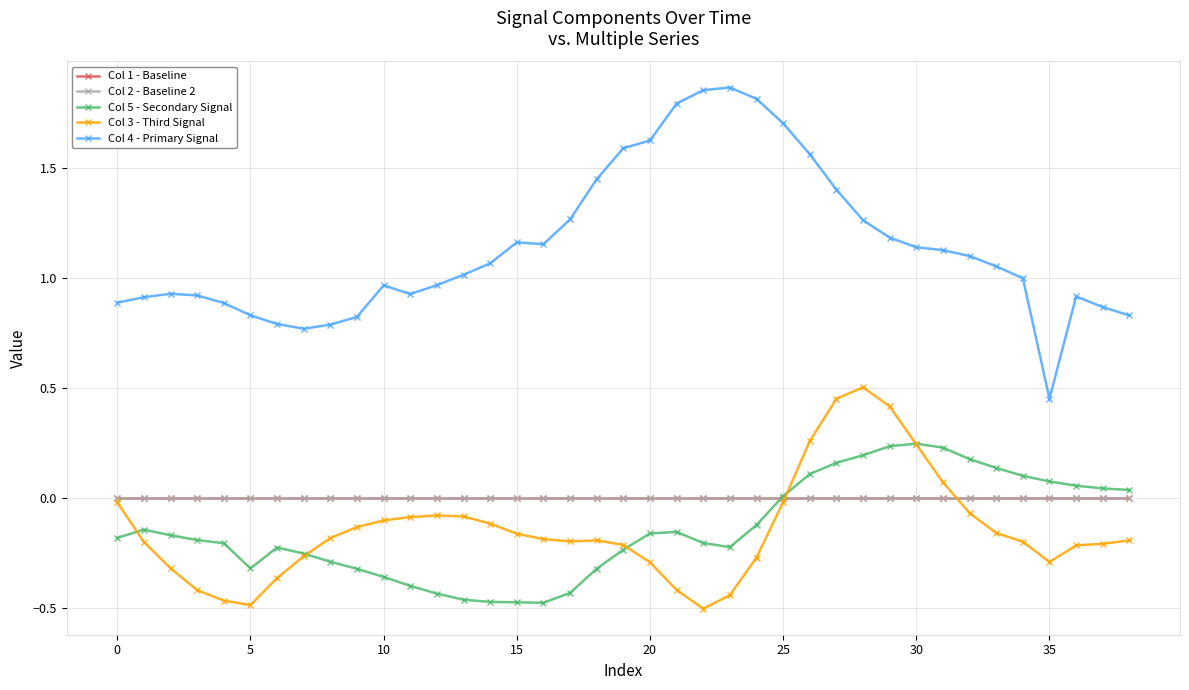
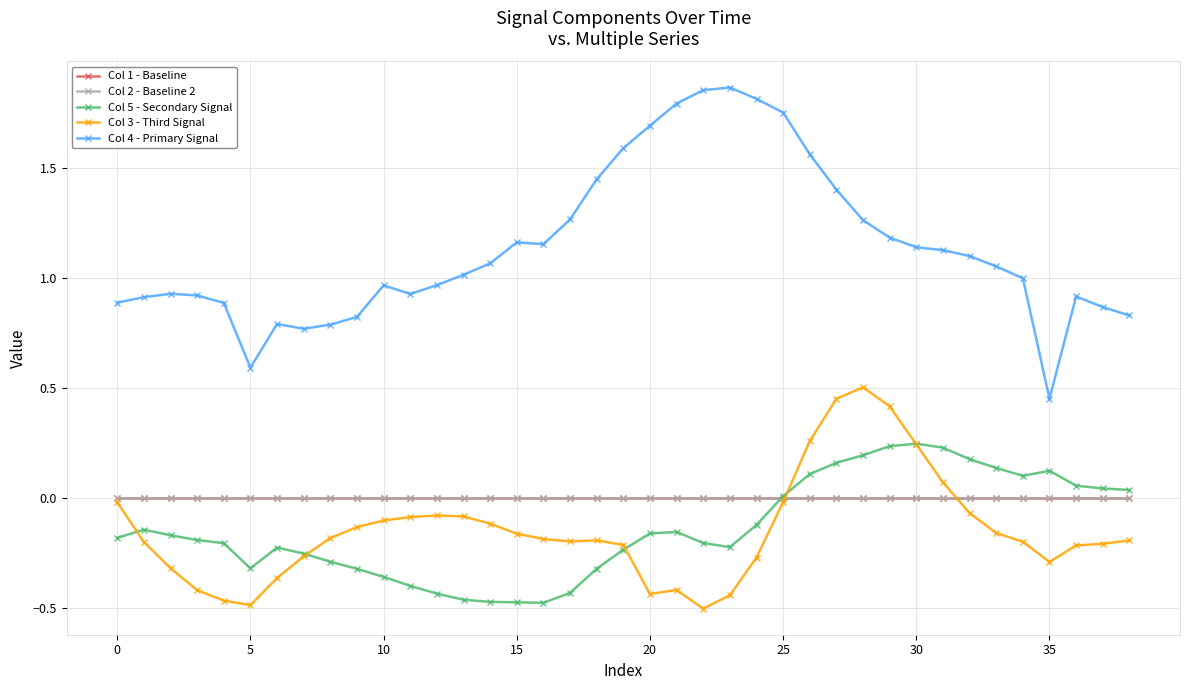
  {
    "Col 2 - Baseline 2": {
      "0": 0.00,
      "5": 0.00,
      "10": 0.00,
      "15": 0.00,
      "20": 0.00,
      "30": 0.00,
      "35": 0.00
    },
    "Col 5 - Secondary Signal": {
      "0": -0.18,
      "5": -0.32,
      "10": -0.36,
      "15": -0.47,
      "20": -0.16,
-     "35": 0.08
+     "35": 0.12
    },
    "Col 3 - Third Signal": {
      "0": -0.02,
      "5": -0.49,
      "10": -0.10,
      "15": -0.16,
-     "20": -0.29,
+     "20": -0.44,
      "25": -0.02,
      "35": -0.29
    },
    "Col 4 - Primary Signal": {
      "0": 0.89,
-     "5": 0.83,
+     "5": 0.59,
      "10": 0.97,
      "15": 1.16,
-     "20": 1.62,
-     "25": 1.70,
+     "20": 1.69,
+     "25": 1.75,
      "30": 1.14,
      "35": 0.45
    }
  }
